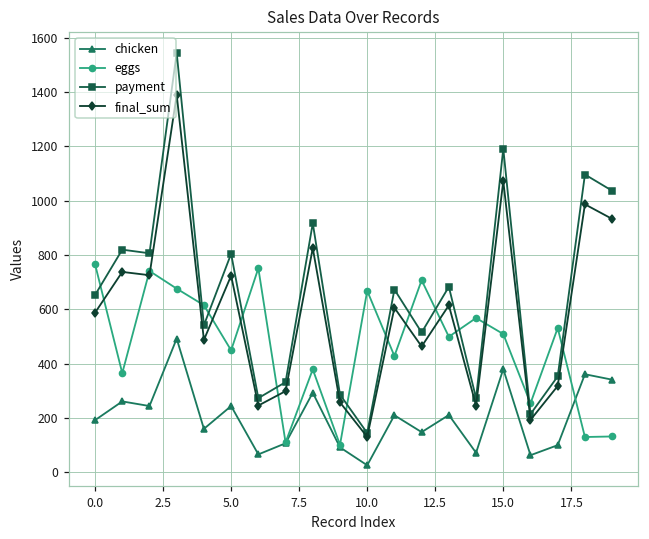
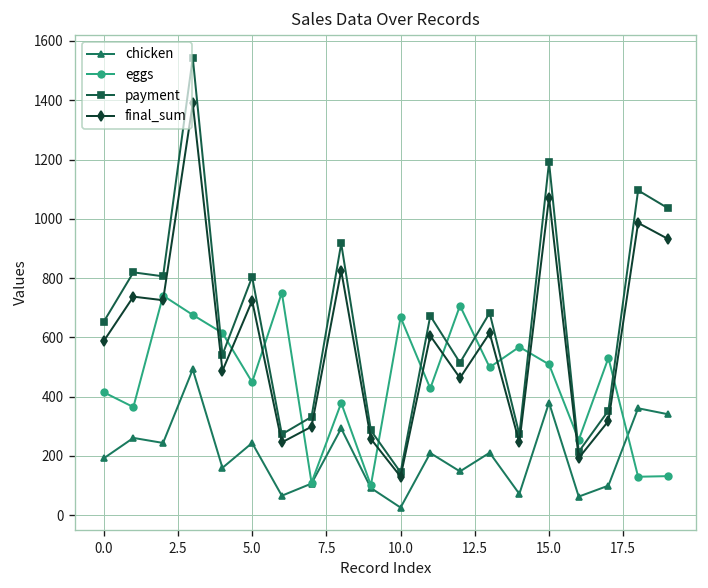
  {
    "eggs": {
-     "0.0": 770,
+     "0.0": 420,
      "5.0": 450,
      "10.0": 670,
      "15.0": 510
    }
  }
